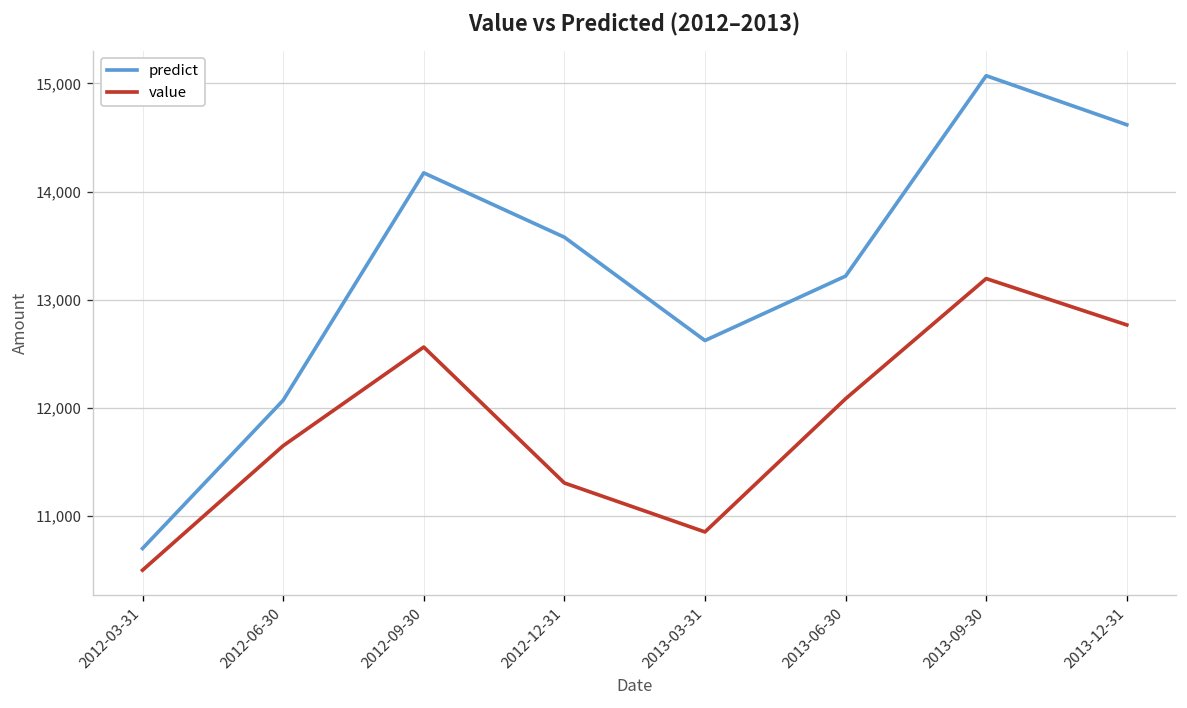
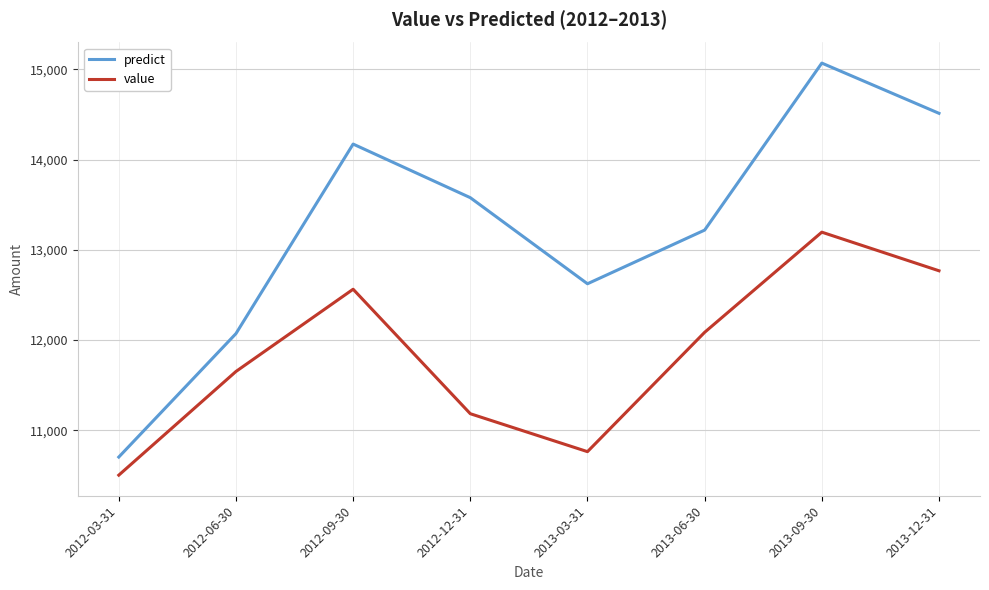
  {
    "predict": {
      "2012-03-31": "10,700",
      "2012-06-30": "12,100",
      "2012-09-30": "14,200",
      "2012-12-31": "13,600",
      "2013-03-31": "12,600",
      "2013-06-30": "13,200",
      "2013-09-30": "15,100",
-     "2013-12-31": "14,600"
+     "2013-12-31": "14,500"
    },
    "value": {
      "2012-03-31": "10,500",
      "2012-06-30": "11,700",
      "2012-09-30": "12,600",
-     "2012-12-31": "11,300",
-     "2013-03-31": "10,900",
+     "2012-12-31": "11,200",
+     "2013-03-31": "10,800",
      "2013-06-30": "12,100",
      "2013-09-30": "13,200",
      "2013-12-31": "12,800"
    }
  }
